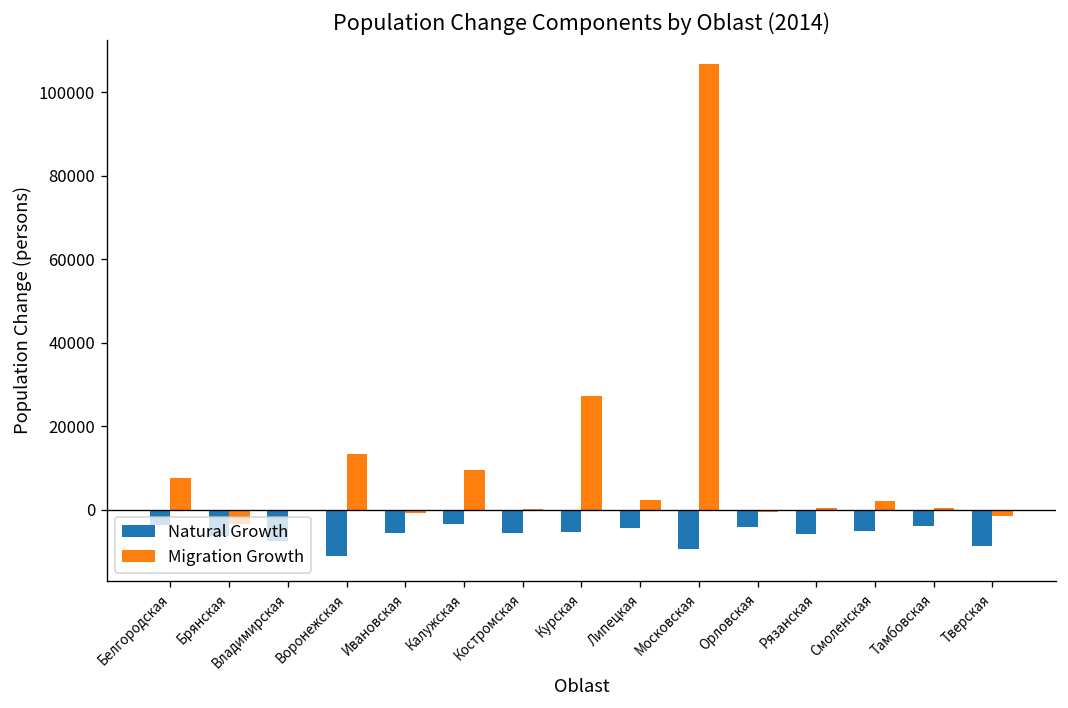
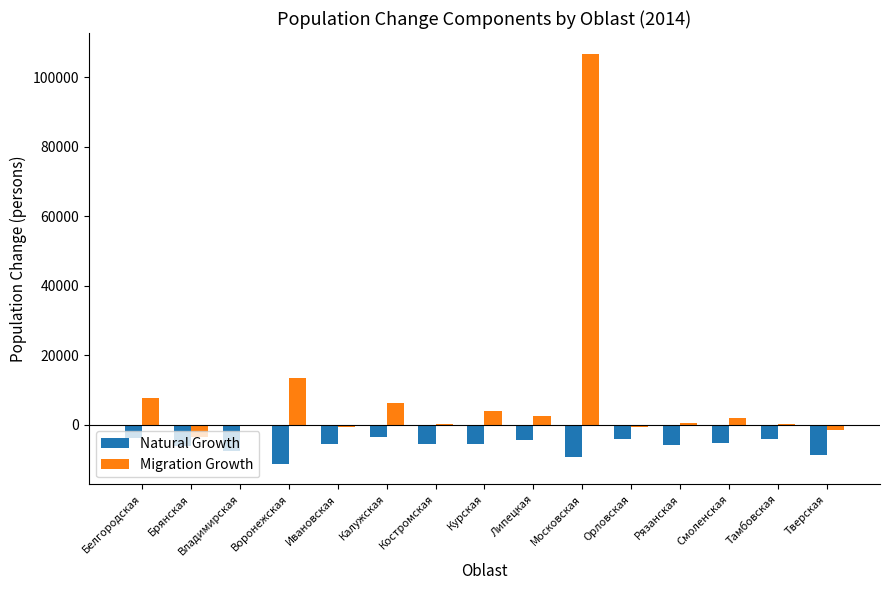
  {
    "Natural Growth": {
      "Воронежская": -11000,
      "Ивановская": -5000,
      "Калужская": -3000,
      "Костромская": -6000,
      "Курская": -5000,
      "Липецкая": -4000,
      "Московская": -9000,
      "Орловская": -4000,
      "Рязанская": -6000,
      "Смоленская": -5000,
      "Тамбовская": -4000,
      "Тверская": -9000
    },
    "Migration Growth": {
      "Белгородская": 8000,
      "Воронежская": 13000,
      "Ивановская": -1000,
-     "Калужская": 9000,
-     "Курская": 27000,
+     "Калужская": 6000,
+     "Курская": 4000,
      "Липецкая": 2000,
      "Московская": 107000,
      "Смоленская": 2000,
      "Тверская": -2000
    }
  }
